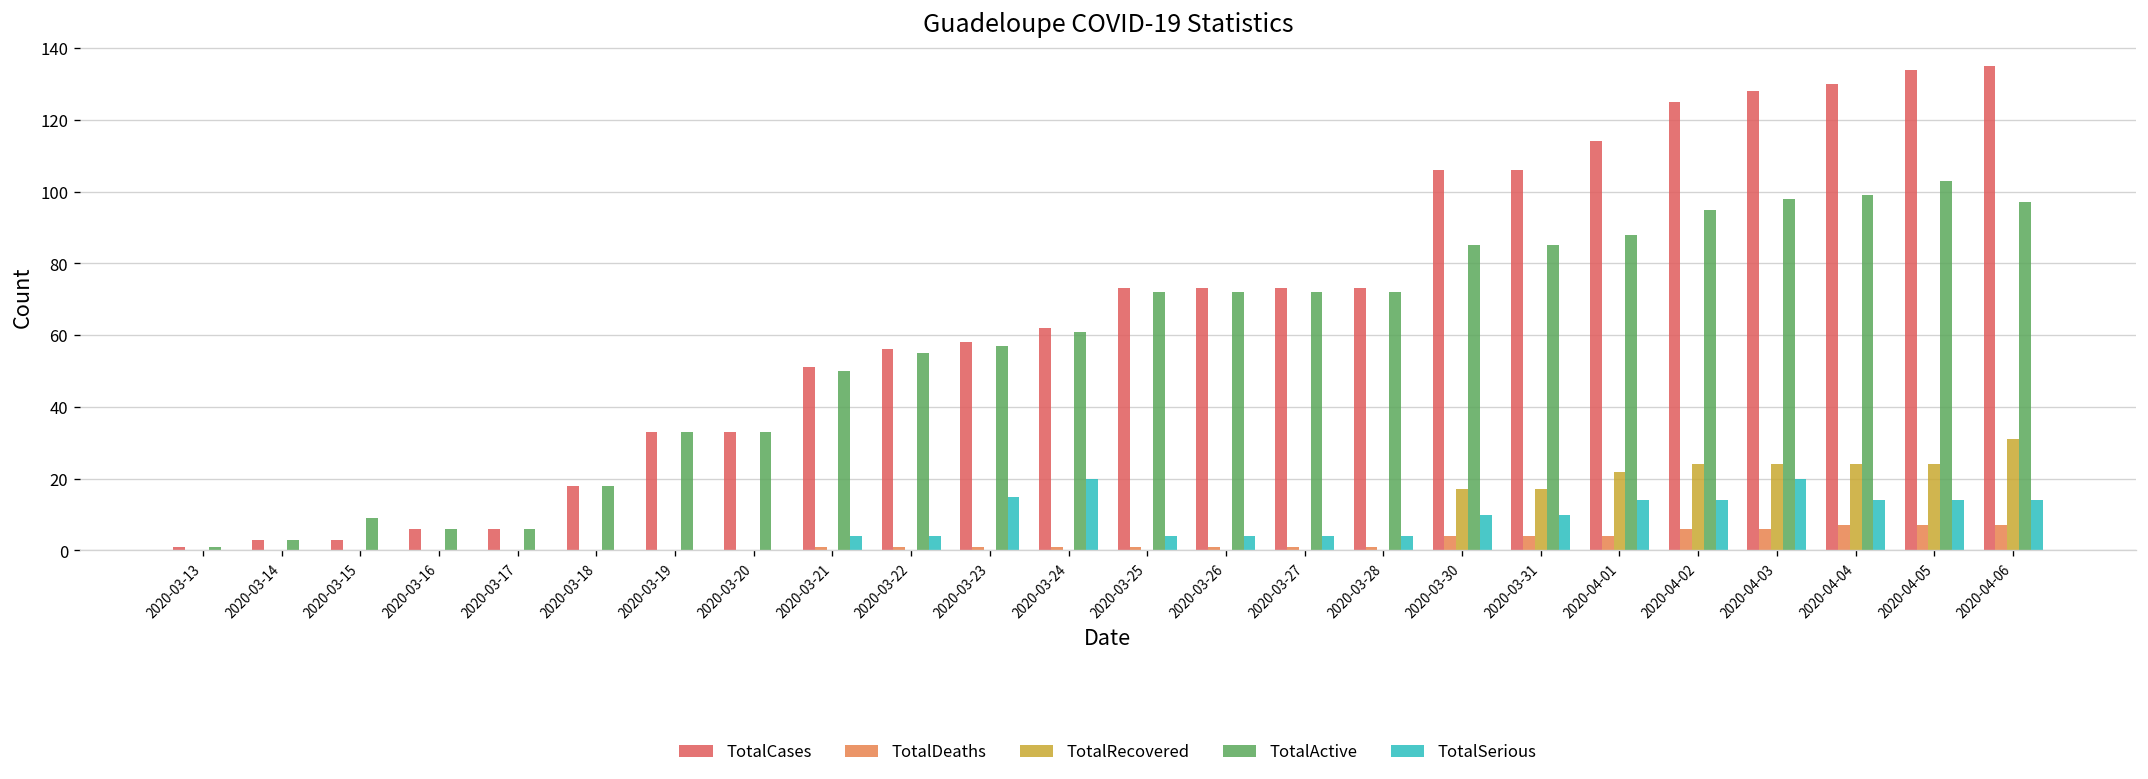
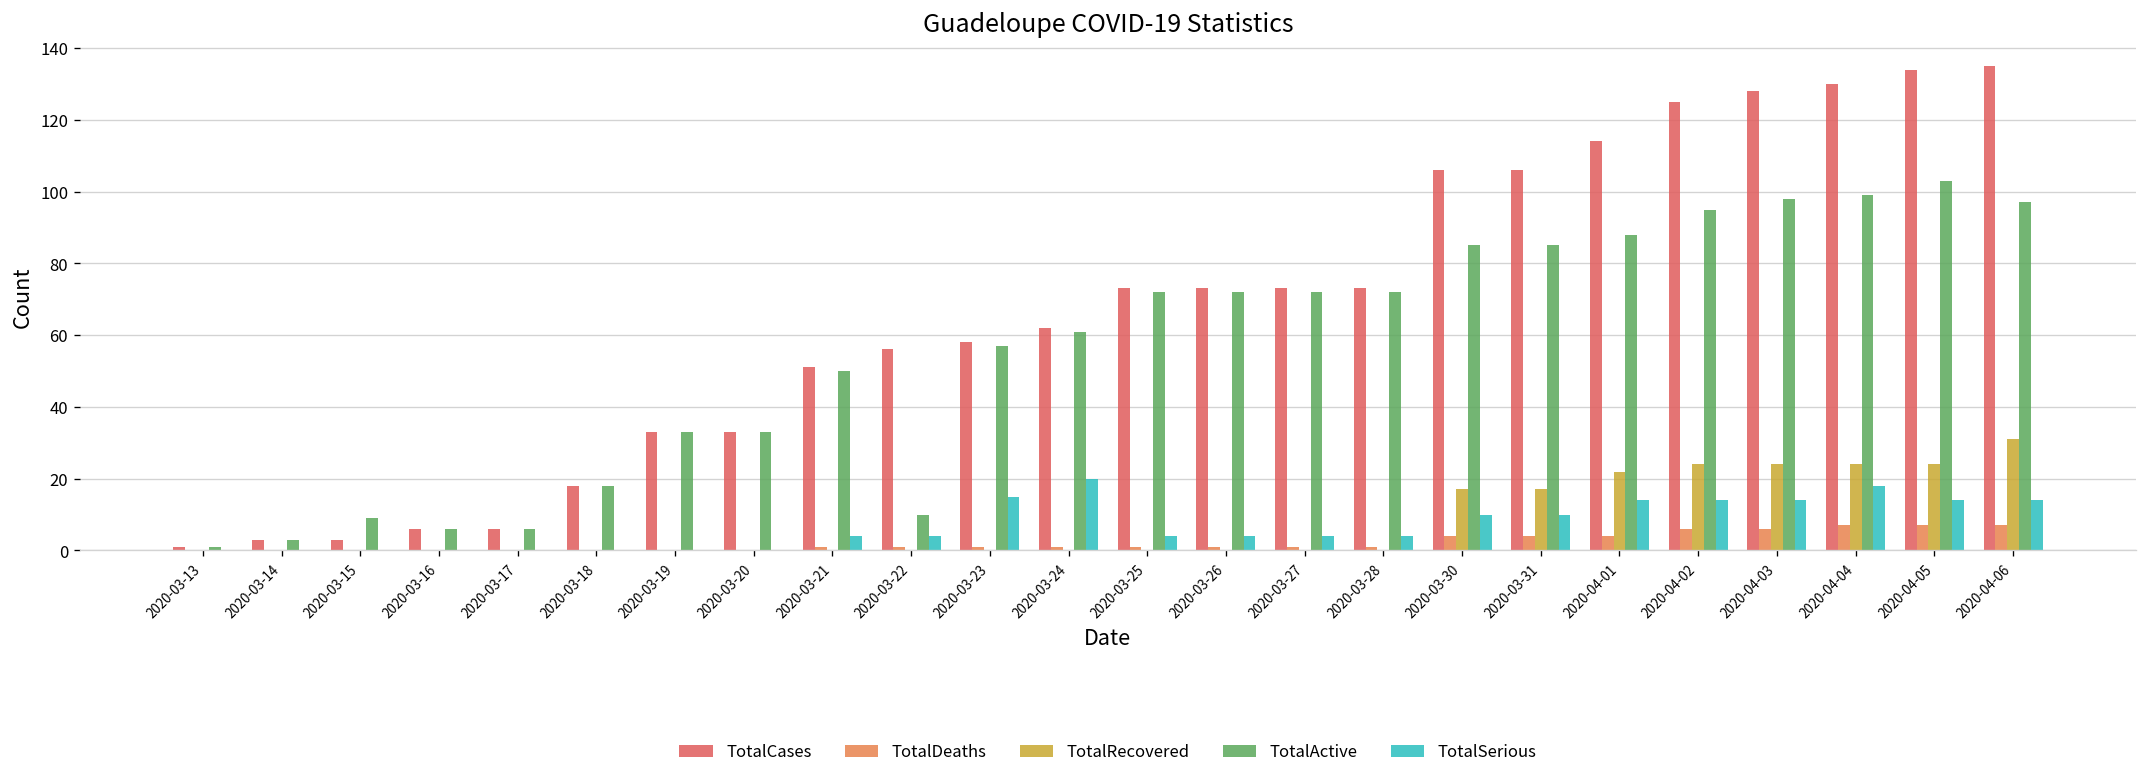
  {
    "TotalActive": {
      "2020-03-13": 1,
      "2020-03-14": 3,
      "2020-03-15": 9,
      "2020-03-16": 6,
      "2020-03-17": 6,
      "2020-03-18": 18,
      "2020-03-19": 33,
      "2020-03-20": 33,
      "2020-03-21": 50,
-     "2020-03-22": 55,
+     "2020-03-22": 10,
      "2020-03-23": 57,
      "2020-03-24": 61,
      "2020-03-25": 72,
      "2020-03-26": 72,
      "2020-03-27": 72,
      "2020-03-28": 72,
      "2020-03-30": 85,
      "2020-03-31": 85,
      "2020-04-01": 88,
      "2020-04-02": 95,
      "2020-04-03": 98,
      "2020-04-04": 99,
      "2020-04-05": 103,
      "2020-04-06": 97
    },
    "TotalSerious": {
      "2020-03-13": 0,
      "2020-03-14": 0,
      "2020-03-15": 0,
      "2020-03-16": 0,
      "2020-03-17": 0,
      "2020-03-18": 0,
      "2020-03-19": 0,
      "2020-03-20": 0,
      "2020-03-21": 4,
      "2020-03-22": 4,
      "2020-03-23": 15,
      "2020-03-24": 20,
      "2020-03-25": 4,
      "2020-03-26": 4,
      "2020-03-27": 4,
      "2020-03-28": 4,
      "2020-03-30": 10,
      "2020-03-31": 10,
      "2020-04-01": 14,
      "2020-04-02": 14,
-     "2020-04-03": 20,
-     "2020-04-04": 14,
+     "2020-04-03": 14,
+     "2020-04-04": 18,
      "2020-04-05": 14,
      "2020-04-06": 14
    }
  }
